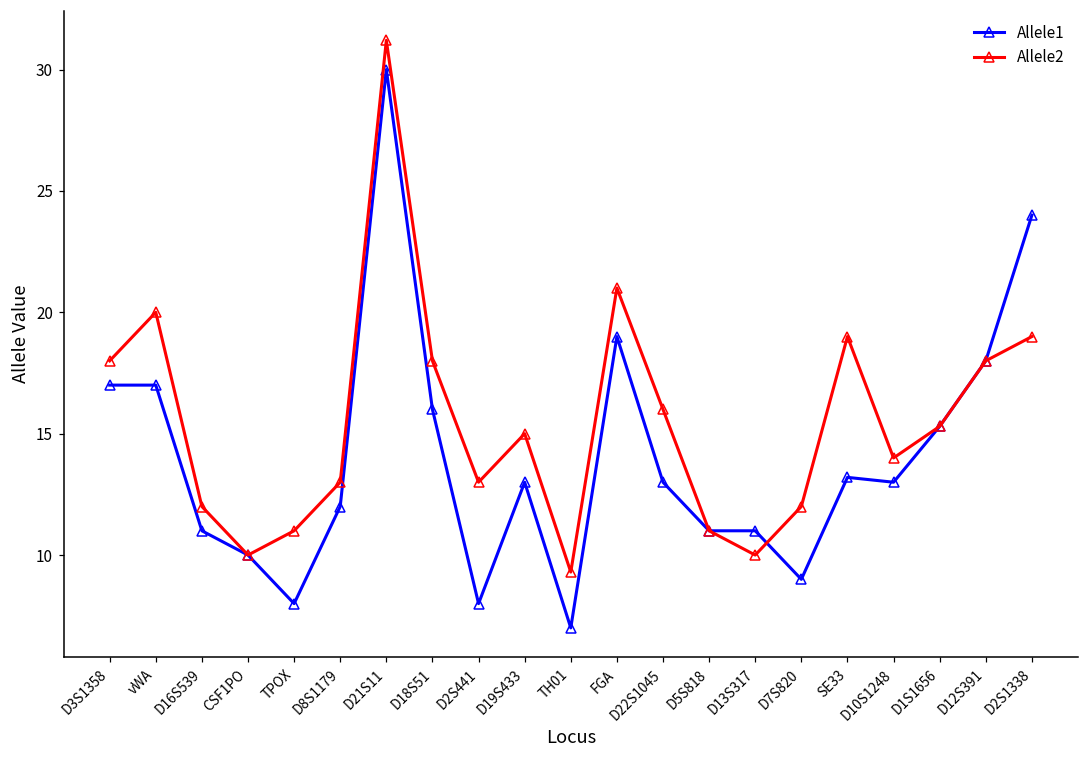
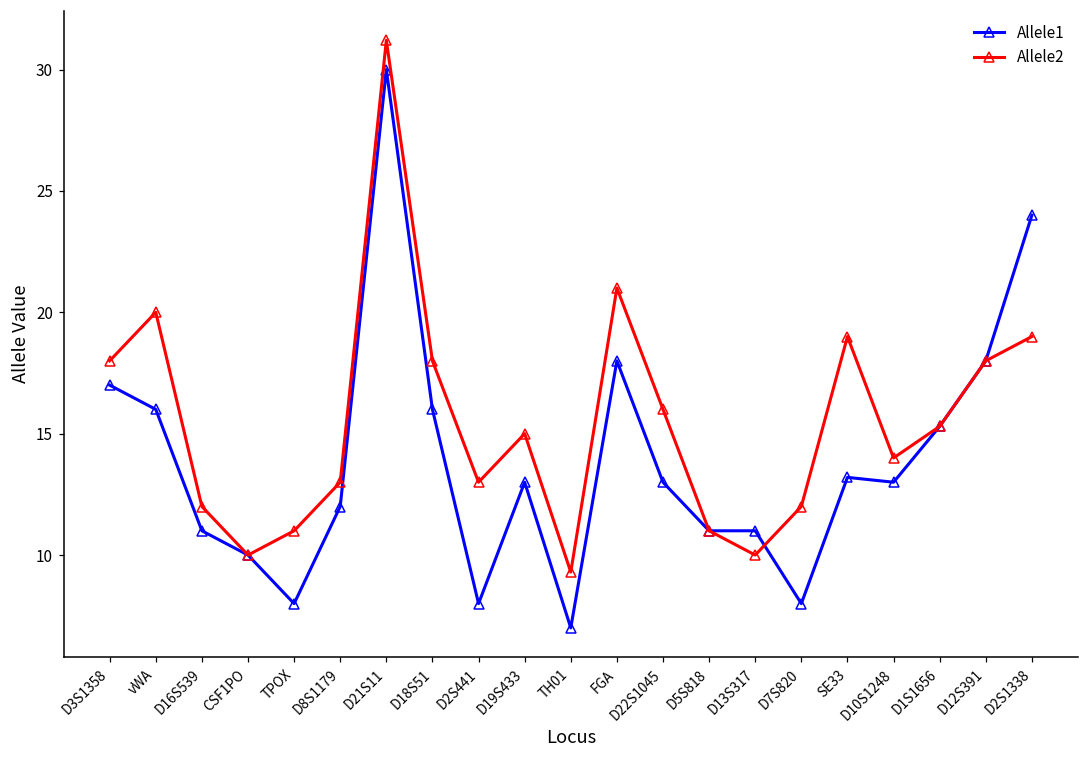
  {
    "Allele1": {
      "D3S1358": 17,
-     "vWA": 17,
+     "vWA": 16,
      "D16S539": 11,
      "TPOX": 8,
      "D8S1179": 12,
      "D21S11": 30,
      "D18S51": 16,
      "D2S441": 8,
      "D19S433": 13,
      "TH01": 7,
-     "FGA": 19,
+     "FGA": 18,
      "D22S1045": 13,
      "D13S317": 11,
-     "D7S820": 9,
+     "D7S820": 8,
      "SE33": 13.2,
      "D10S1248": 13,
      "D2S1338": 24
    },
    "Allele2": {
      "D3S1358": 18,
      "vWA": 20,
      "D16S539": 12,
      "TPOX": 11,
      "D8S1179": 13,
      "D21S11": 31.2,
      "D18S51": 18,
      "D2S441": 13,
      "D19S433": 15,
      "TH01": 9.3,
      "FGA": 21,
      "D22S1045": 16,
      "D13S317": 10,
      "D7S820": 12,
      "SE33": 19,
      "D10S1248": 14,
      "D2S1338": 19
    }
  }
